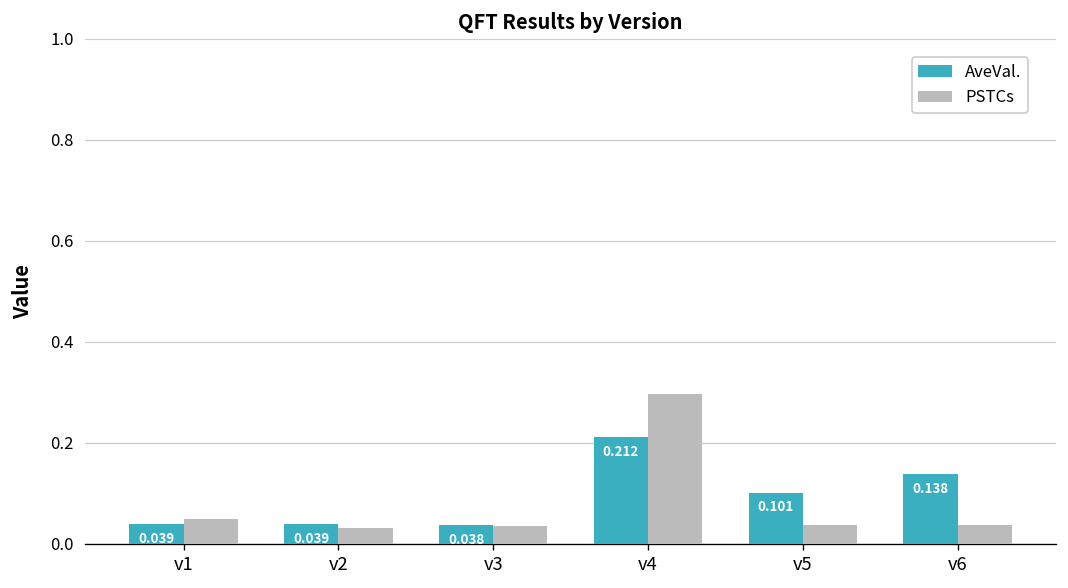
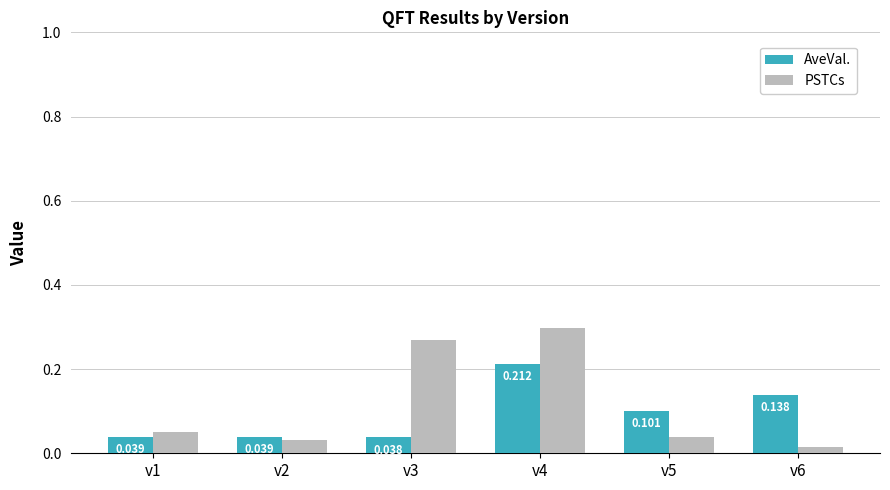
  {
    "AveVal.": {
      "v1": 0.039,
      "v2": 0.039,
      "v3": 0.038,
      "v4": 0.212,
      "v5": 0.101,
      "v6": 0.138
    },
    "PSTCs": {
      "v1": 0.05,
      "v2": 0.03,
-     "v3": 0.04,
+     "v3": 0.27,
      "v4": 0.30,
      "v5": 0.04,
-     "v6": 0.04
+     "v6": 0.01
    }
  }
